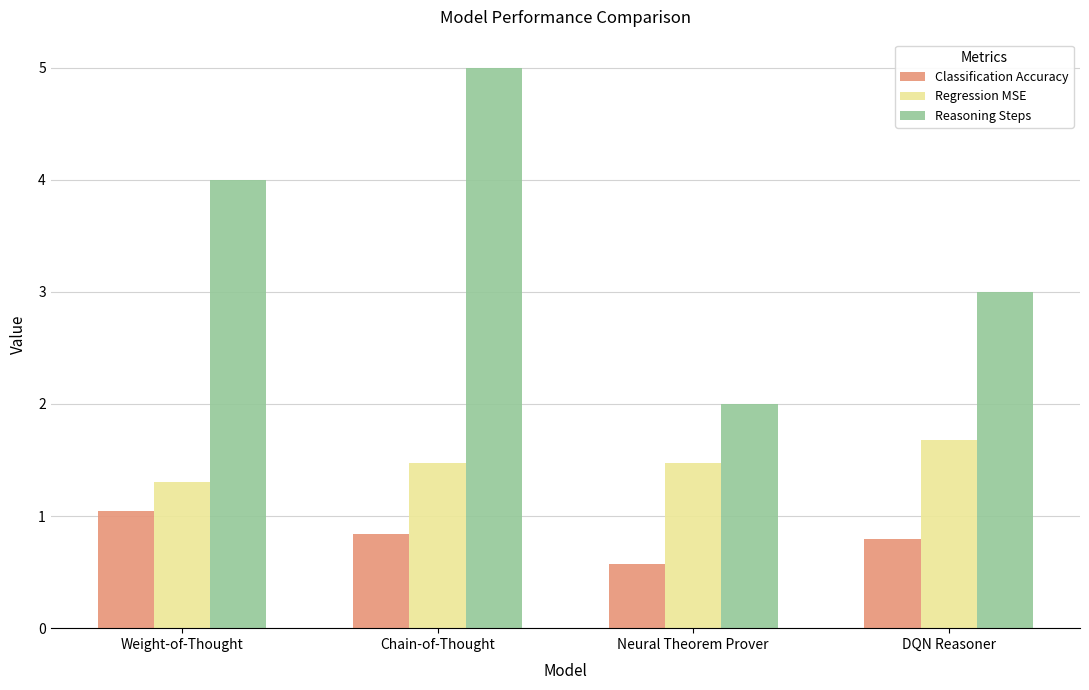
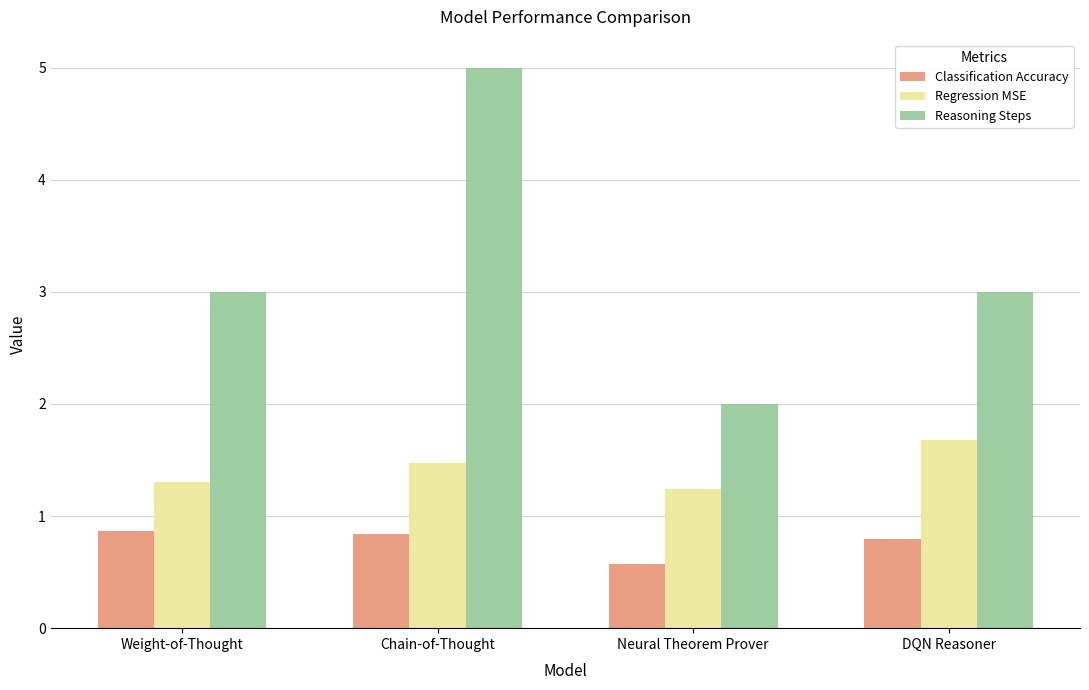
  {
    "Classification Accuracy": {
-     "Weight-of-Thought": 1.04,
+     "Weight-of-Thought": 0.87,
      "Chain-of-Thought": 0.84,
      "Neural Theorem Prover": 0.57,
      "DQN Reasoner": 0.80
    },
    "Regression MSE": {
      "Weight-of-Thought": 1.31,
      "Chain-of-Thought": 1.47,
-     "Neural Theorem Prover": 1.47,
+     "Neural Theorem Prover": 1.24,
      "DQN Reasoner": 1.68
    },
    "Reasoning Steps": {
-     "Weight-of-Thought": 4,
+     "Weight-of-Thought": 3,
      "Chain-of-Thought": 5,
      "Neural Theorem Prover": 2,
      "DQN Reasoner": 3
    }
  }
